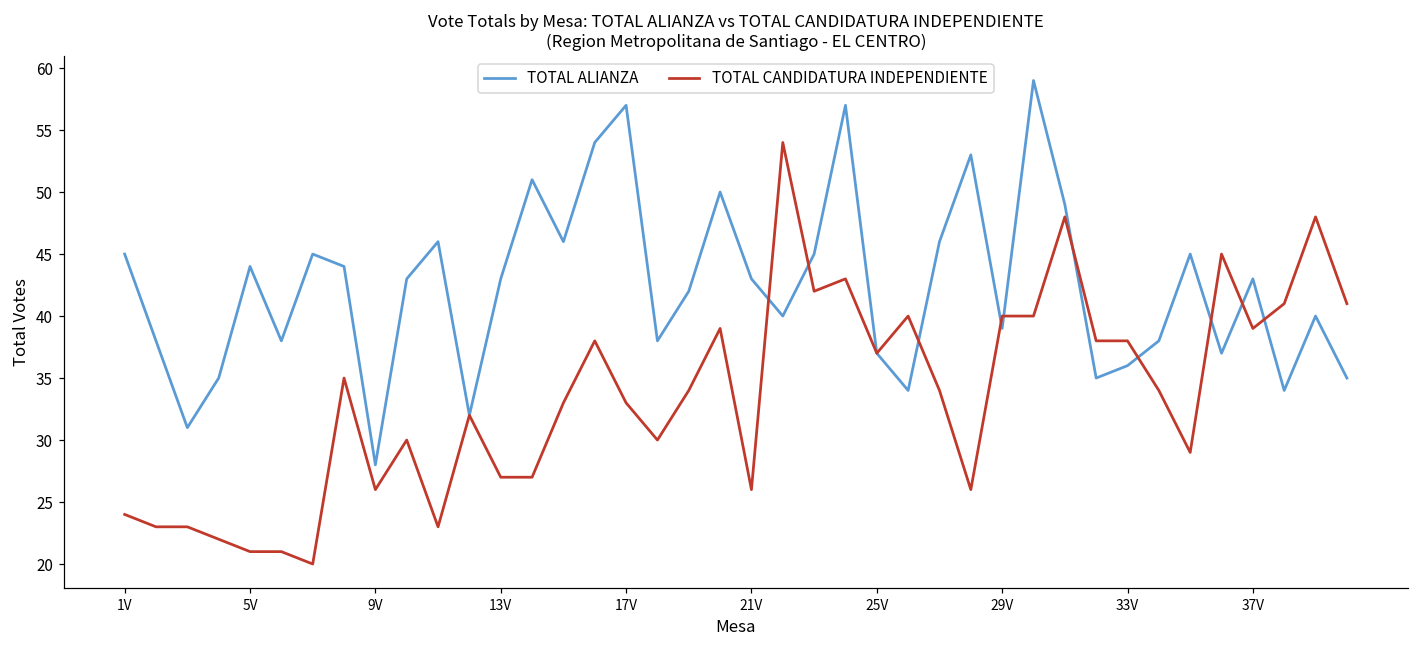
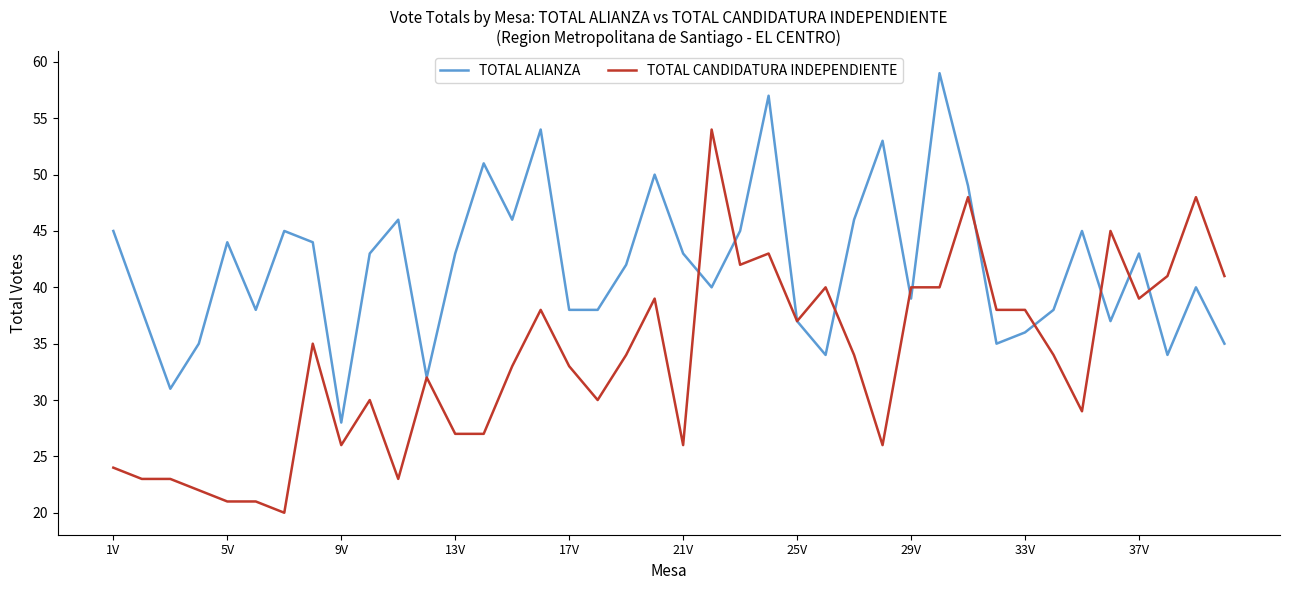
  {
    "TOTAL ALIANZA": {
      "1V": 45,
      "5V": 44,
      "9V": 28,
      "13V": 43,
-     "17V": 57,
+     "17V": 38,
      "21V": 43,
      "29V": 39,
      "33V": 36,
      "37V": 43
    },
    "TOTAL CANDIDATURA INDEPENDIENTE": {
      "1V": 24,
      "5V": 21,
      "9V": 26,
      "13V": 27,
      "17V": 33,
      "21V": 26,
      "29V": 40,
      "33V": 38,
      "37V": 39
    }
  }
